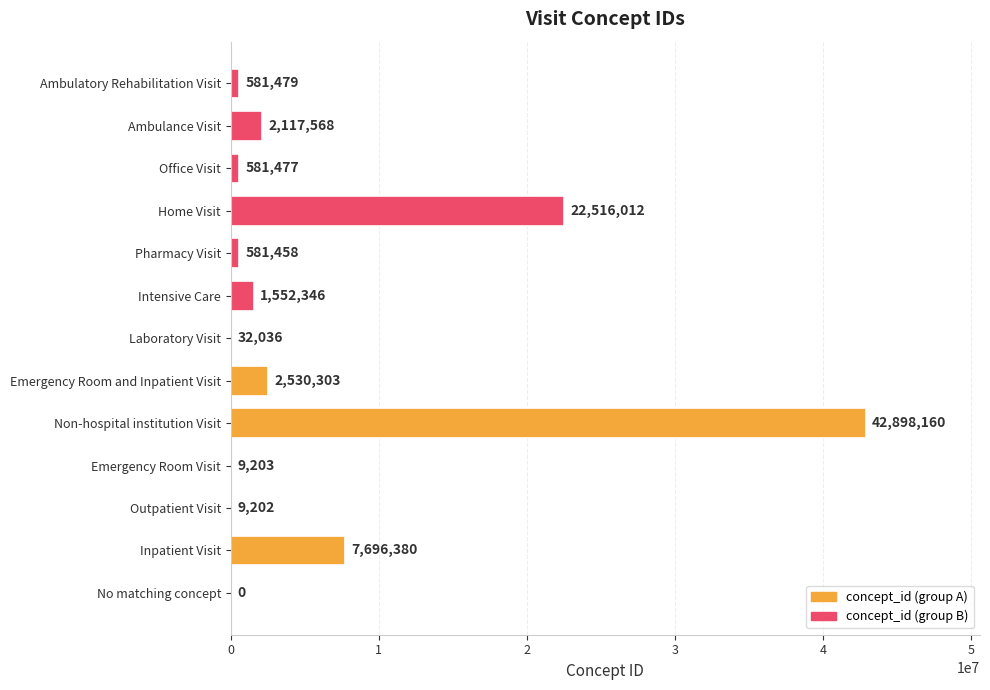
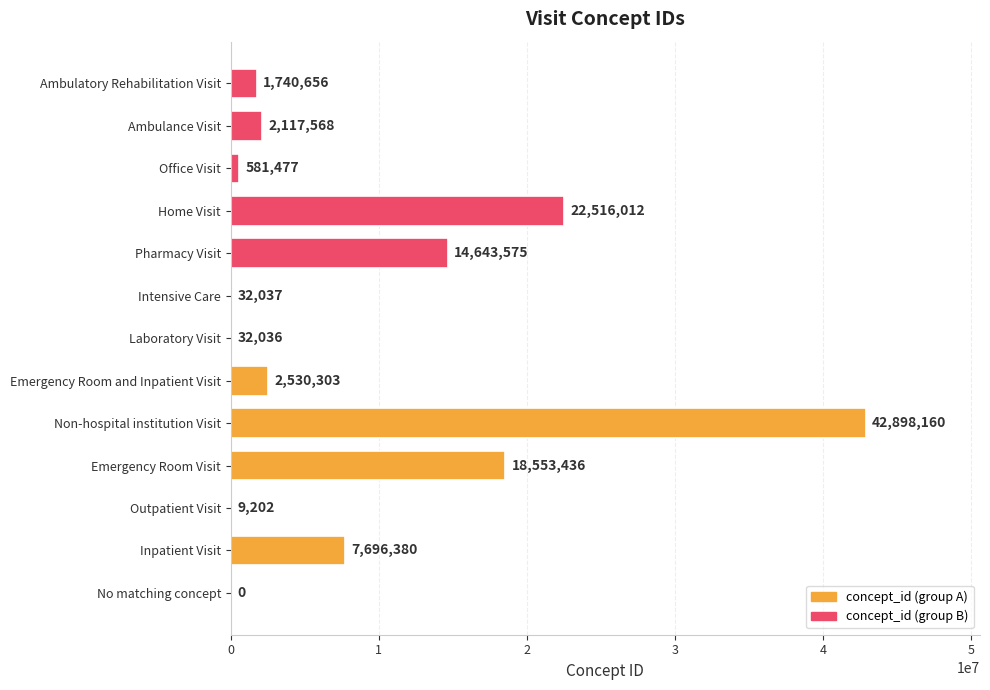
  {
-   "Ambulatory Rehabilitation Visit": "581,479",
+   "Ambulatory Rehabilitation Visit": "1,740,656",
    "Ambulance Visit": "2,117,568",
    "Office Visit": "581,477",
    "Home Visit": "22,516,012",
-   "Pharmacy Visit": "581,458",
-   "Intensive Care": "1,552,346",
+   "Pharmacy Visit": "14,643,575",
+   "Intensive Care": "32,037",
    "Laboratory Visit": "32,036",
    "Emergency Room and Inpatient Visit": "2,530,303",
    "Non-hospital institution Visit": "42,898,160",
-   "Emergency Room Visit": "9,203",
+   "Emergency Room Visit": "18,553,436",
    "Outpatient Visit": "9,202",
    "Inpatient Visit": "7,696,380",
    "No matching concept": "0"
  }
